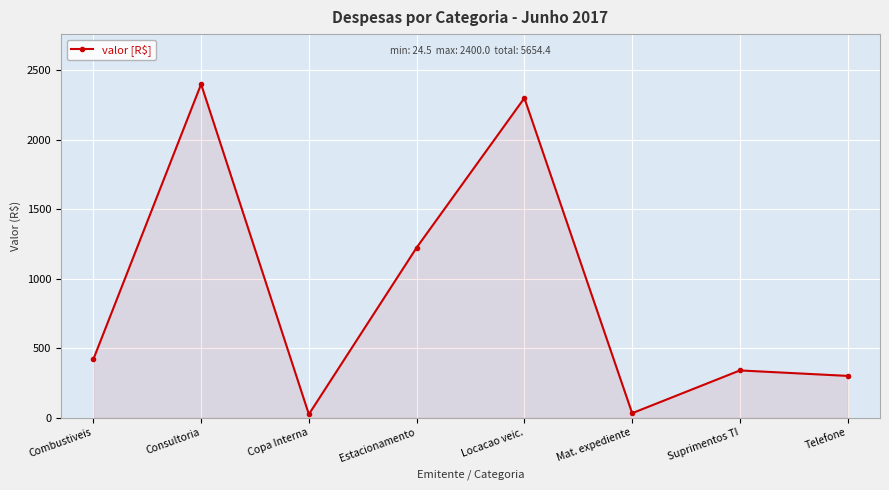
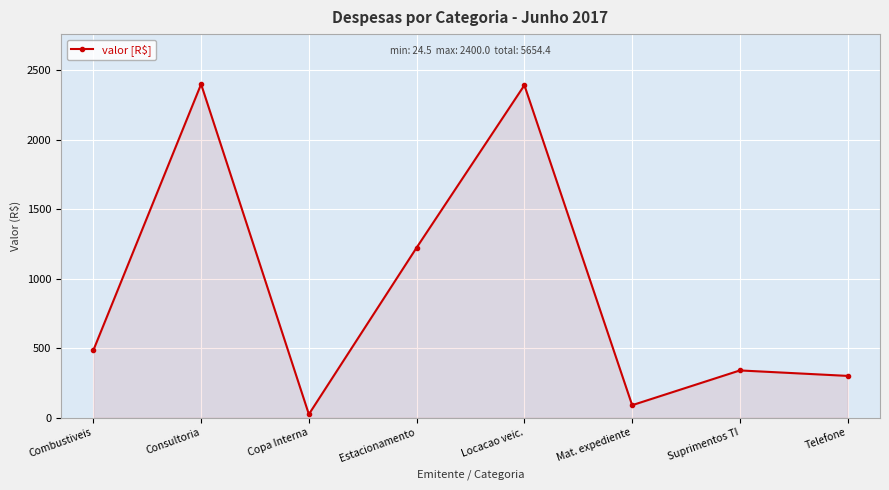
  {
-   "Combustiveis": 420,
+   "Combustiveis": 480,
    "Consultoria": 2400,
    "Copa Interna": 20,
    "Estacionamento": 1220,
-   "Locacao veic.": 2300,
-   "Mat. expediente": 30,
+   "Locacao veic.": 2390,
+   "Mat. expediente": 90,
    "Suprimentos TI": 340,
    "Telefone": 300
  }
